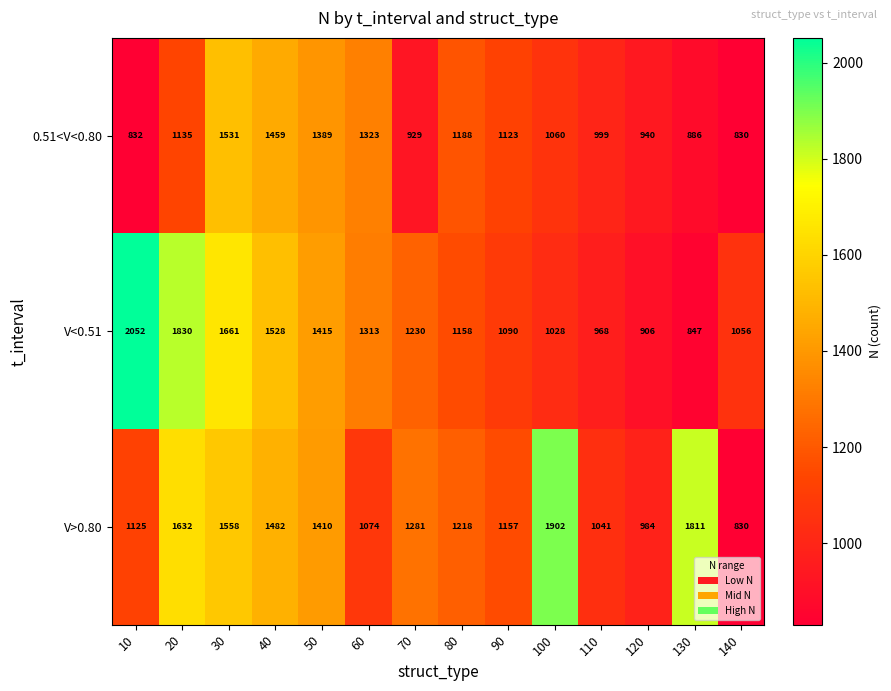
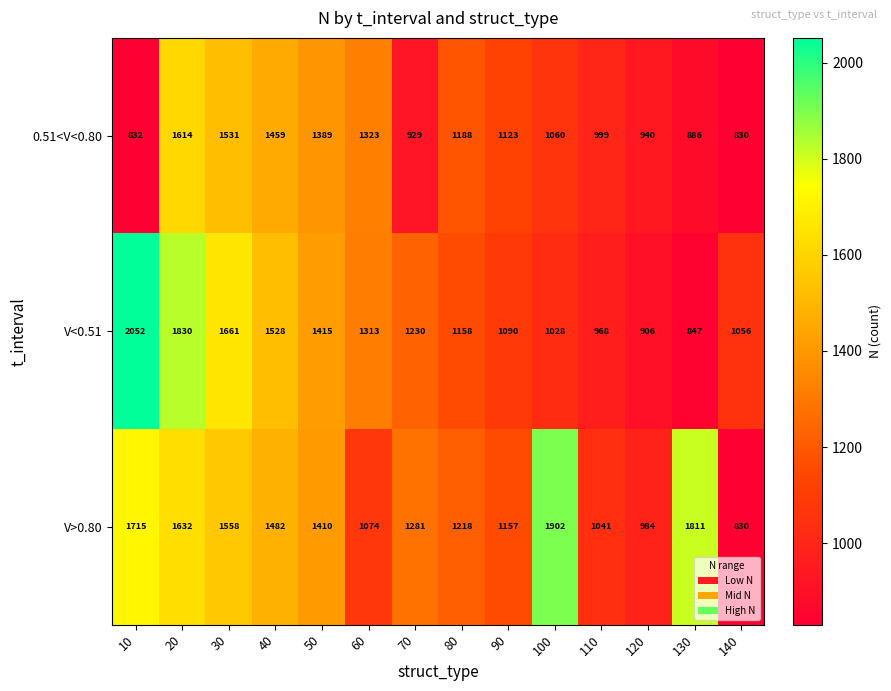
  {
    "0.51<V<0.80": {
      "10": 832,
-     "20": 1135,
+     "20": 1614,
      "30": 1531,
      "40": 1459,
      "50": 1389,
      "60": 1323,
      "70": 929,
      "80": 1188,
      "90": 1123,
      "100": 1060,
      "110": 999,
      "120": 940,
      "130": 886,
      "140": 830
    },
    "V<0.51": {
      "10": 2052,
      "20": 1830,
      "30": 1661,
      "40": 1528,
      "50": 1415,
      "60": 1313,
      "70": 1230,
      "80": 1158,
      "90": 1090,
      "100": 1028,
      "110": 968,
      "120": 906,
      "130": 847,
      "140": 1056
    },
    "V>0.80": {
-     "10": 1125,
+     "10": 1715,
      "20": 1632,
      "30": 1558,
      "40": 1482,
      "50": 1410,
      "60": 1074,
      "70": 1281,
      "80": 1218,
      "90": 1157,
      "100": 1902,
      "110": 1041,
      "120": 984,
      "130": 1811,
      "140": 830
    }
  }
